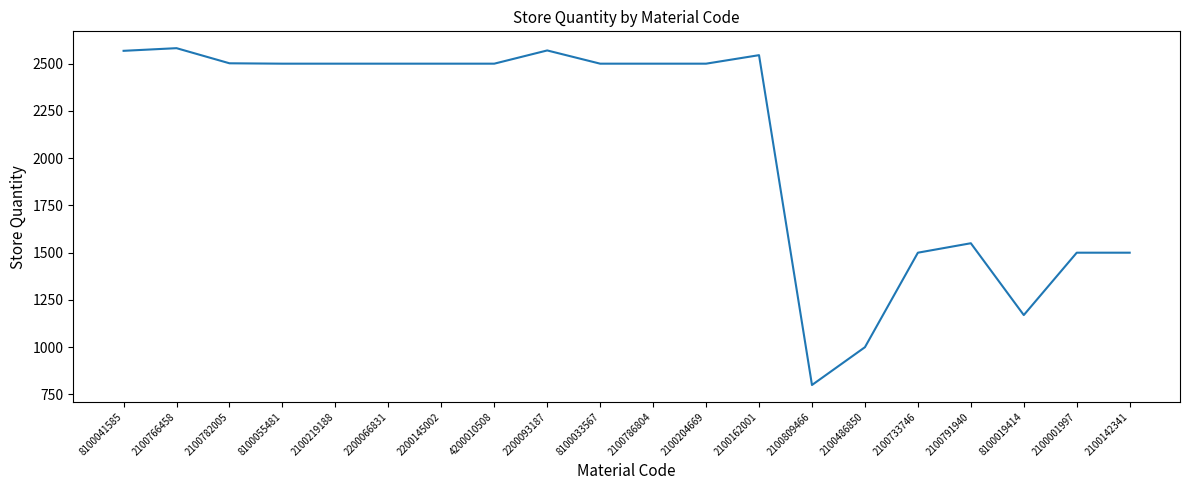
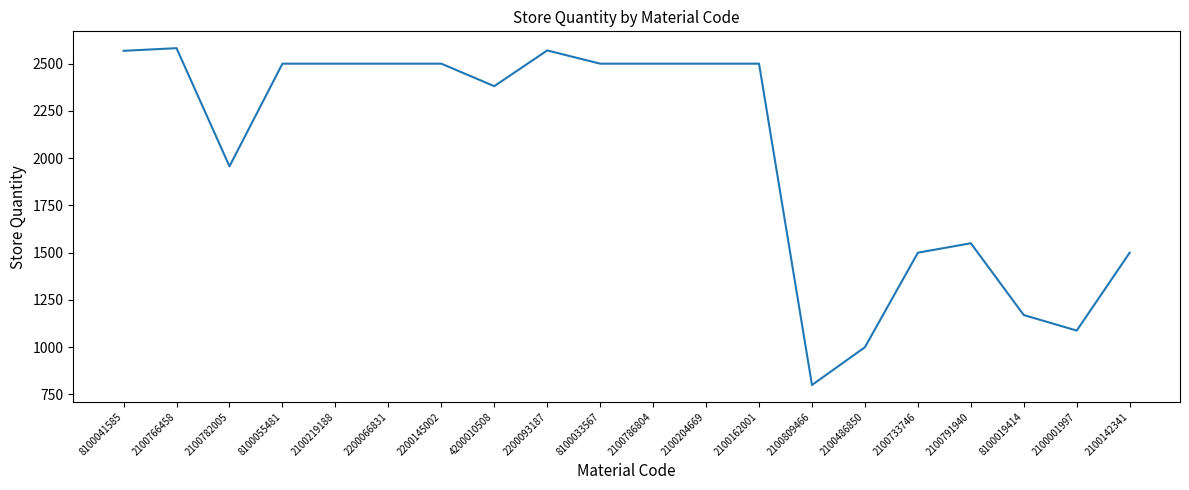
  {
    "8100041585": 2570,
    "2100766458": 2580,
-   "2100782005": 2500,
+   "2100782005": 1960,
    "8100055481": 2500,
    "2100219188": 2500,
    "2200066831": 2500,
    "2200145002": 2500,
-   "4200010508": 2500,
+   "4200010508": 2380,
    "2200093187": 2570,
    "8100033567": 2500,
    "2100786804": 2500,
    "2100204669": 2500,
-   "2100162001": 2550,
+   "2100162001": 2500,
    "2100809466": 800,
    "2100486850": 1000,
    "2100733746": 1500,
    "2100791940": 1550,
    "8100019414": 1170,
-   "2100001997": 1500,
+   "2100001997": 1090,
    "2100142341": 1500
  }
